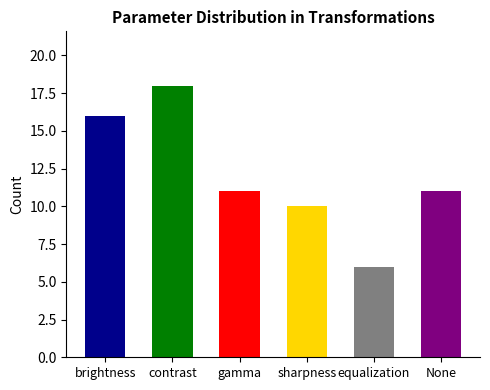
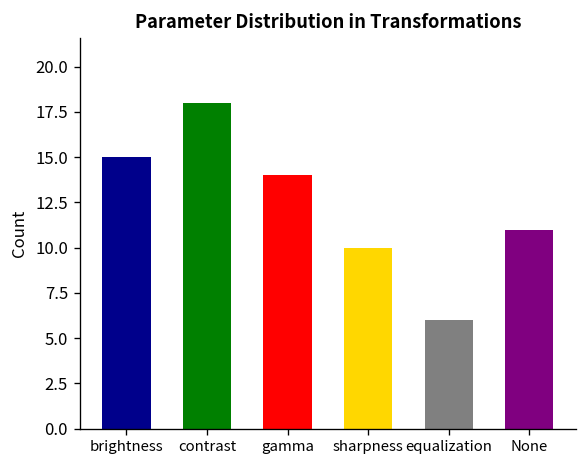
  {
-   "brightness": 16,
+   "brightness": 15,
    "contrast": 18,
-   "gamma": 11,
+   "gamma": 14,
    "sharpness": 10,
    "equalization": 6,
    "None": 11
  }
